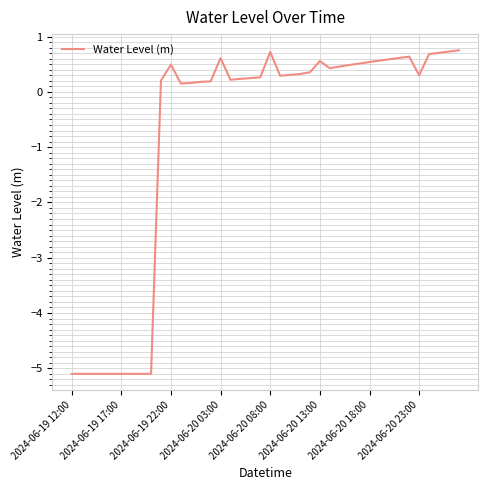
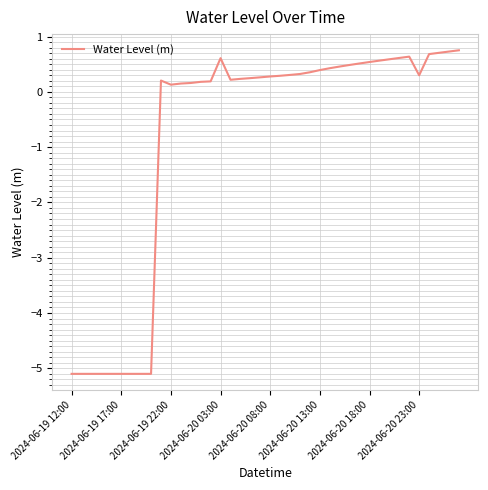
  {
    "2024-06-19 12:00": -5.1,
    "2024-06-19 17:00": -5.1,
-   "2024-06-19 22:00": 0.5,
+   "2024-06-19 22:00": 0.1,
    "2024-06-20 03:00": 0.6,
-   "2024-06-20 08:00": 0.7,
-   "2024-06-20 13:00": 0.6,
+   "2024-06-20 08:00": 0.3,
+   "2024-06-20 13:00": 0.4,
    "2024-06-20 18:00": 0.5,
    "2024-06-20 23:00": 0.3
  }
